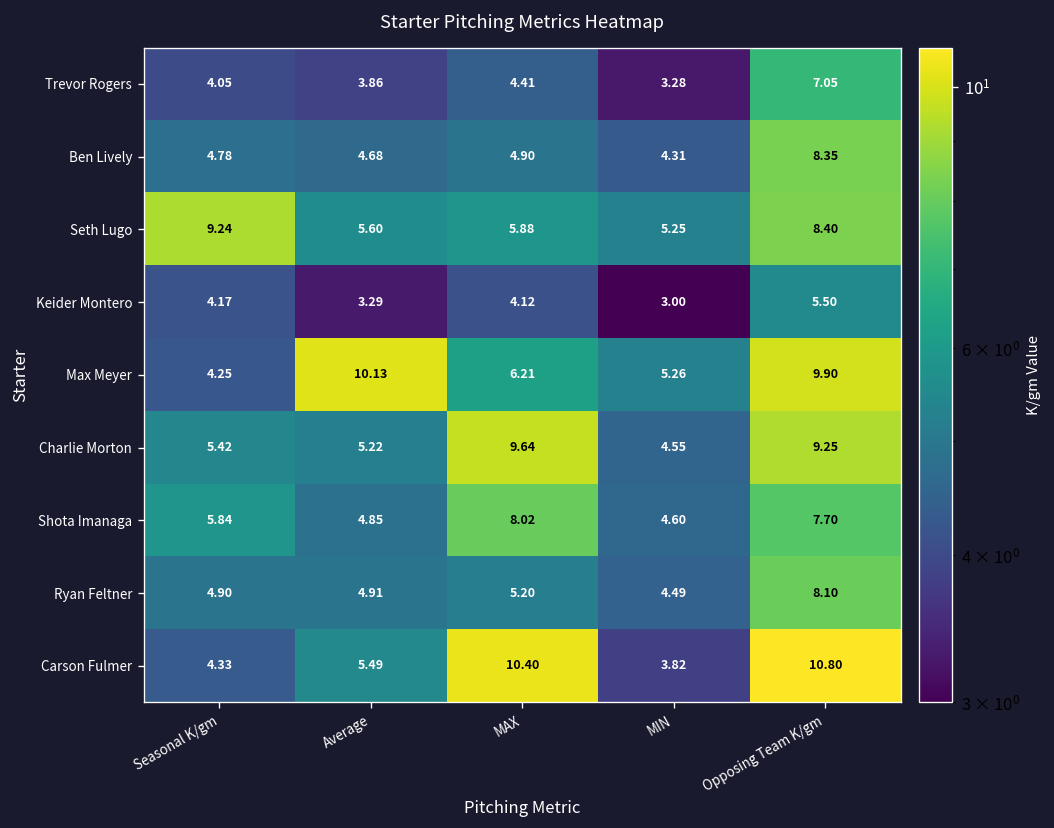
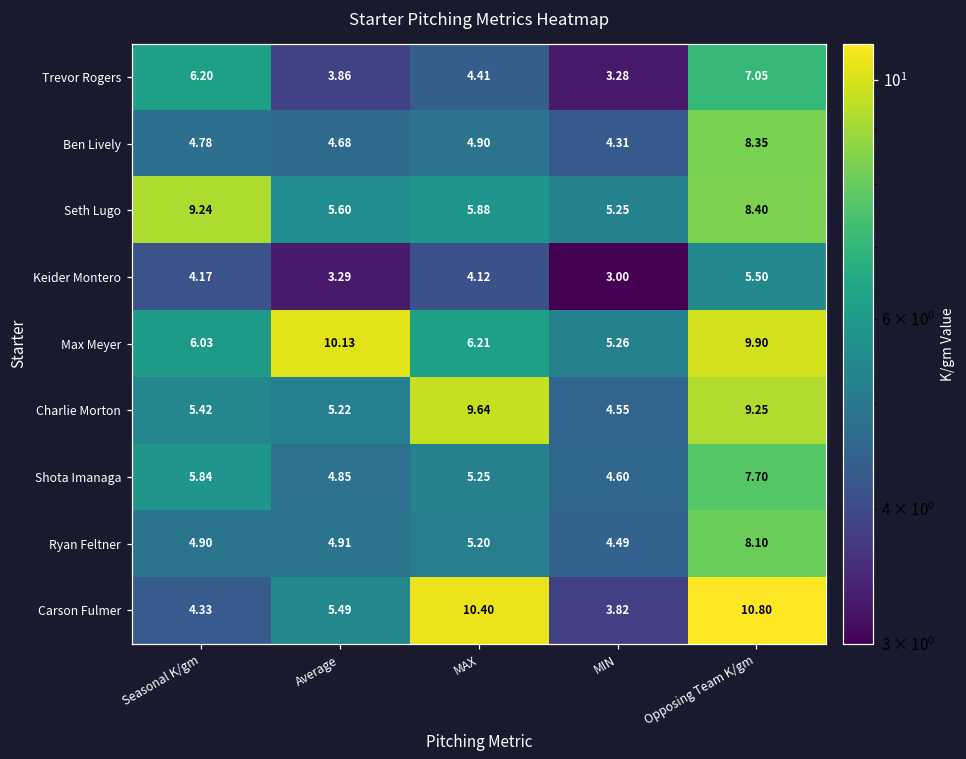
  {
    "Trevor Rogers": {
-     "Seasonal K/gm": 4.05,
+     "Seasonal K/gm": 6.20,
      "Average": 3.86,
      "MAX": 4.41,
      "MIN": 3.28,
      "Opposing Team K/gm": 7.05
    },
    "Ben Lively": {
      "Seasonal K/gm": 4.78,
      "Average": 4.68,
      "MAX": 4.90,
      "MIN": 4.31,
      "Opposing Team K/gm": 8.35
    },
    "Seth Lugo": {
      "Seasonal K/gm": 9.24,
      "Average": 5.60,
      "MAX": 5.88,
      "MIN": 5.25,
      "Opposing Team K/gm": 8.40
    },
    "Keider Montero": {
      "Seasonal K/gm": 4.17,
      "Average": 3.29,
      "MAX": 4.12,
      "MIN": 3.00,
      "Opposing Team K/gm": 5.50
    },
    "Max Meyer": {
-     "Seasonal K/gm": 4.25,
+     "Seasonal K/gm": 6.03,
      "Average": 10.13,
      "MAX": 6.21,
      "MIN": 5.26,
      "Opposing Team K/gm": 9.90
    },
    "Charlie Morton": {
      "Seasonal K/gm": 5.42,
      "Average": 5.22,
      "MAX": 9.64,
      "MIN": 4.55,
      "Opposing Team K/gm": 9.25
    },
    "Shota Imanaga": {
      "Seasonal K/gm": 5.84,
      "Average": 4.85,
-     "MAX": 8.02,
+     "MAX": 5.25,
      "MIN": 4.60,
      "Opposing Team K/gm": 7.70
    },
    "Ryan Feltner": {
      "Seasonal K/gm": 4.90,
      "Average": 4.91,
      "MAX": 5.20,
      "MIN": 4.49,
      "Opposing Team K/gm": 8.10
    },
    "Carson Fulmer": {
      "Seasonal K/gm": 4.33,
      "Average": 5.49,
      "MAX": 10.40,
      "MIN": 3.82,
      "Opposing Team K/gm": 10.80
    }
  }
